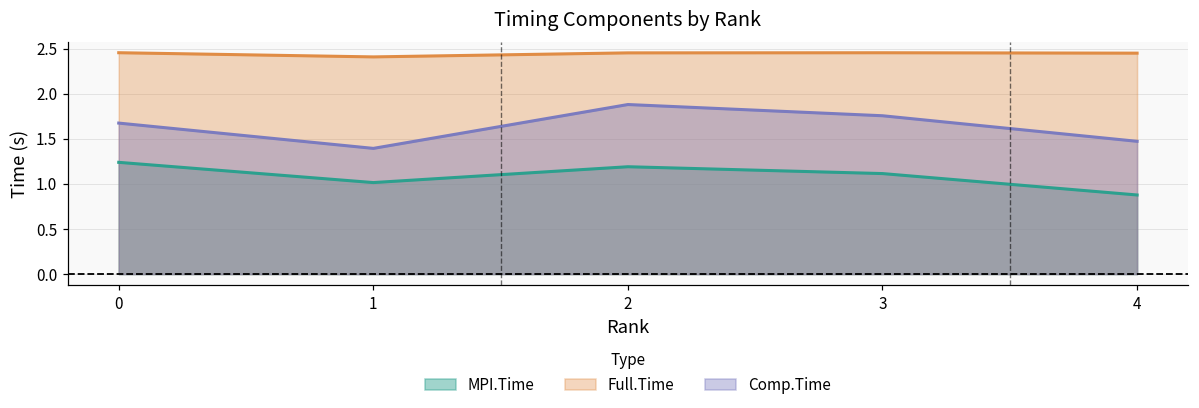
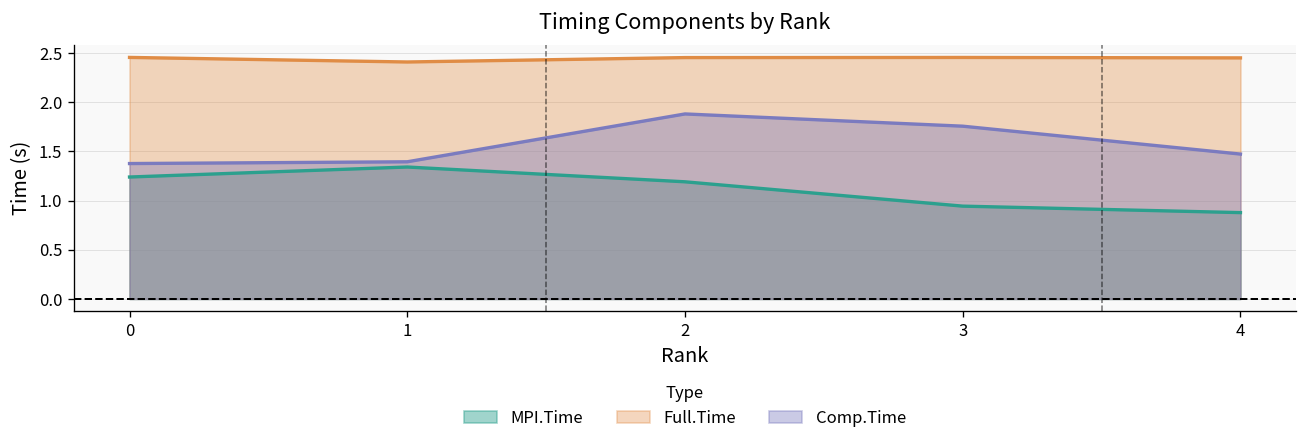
  {
    "MPI.Time": {
      "0": 1.2,
-     "1": 1.0,
+     "1": 1.3,
      "2": 1.2,
-     "3": 1.1,
+     "3": 0.9,
      "4": 0.9
    },
    "Full.Time": {
      "0": 2.5,
      "1": 2.4,
      "2": 2.5,
      "3": 2.5,
      "4": 2.4
    },
    "Comp.Time": {
-     "0": 1.7,
+     "0": 1.4,
      "1": 1.4,
      "2": 1.9,
      "3": 1.8,
      "4": 1.5
    }
  }
